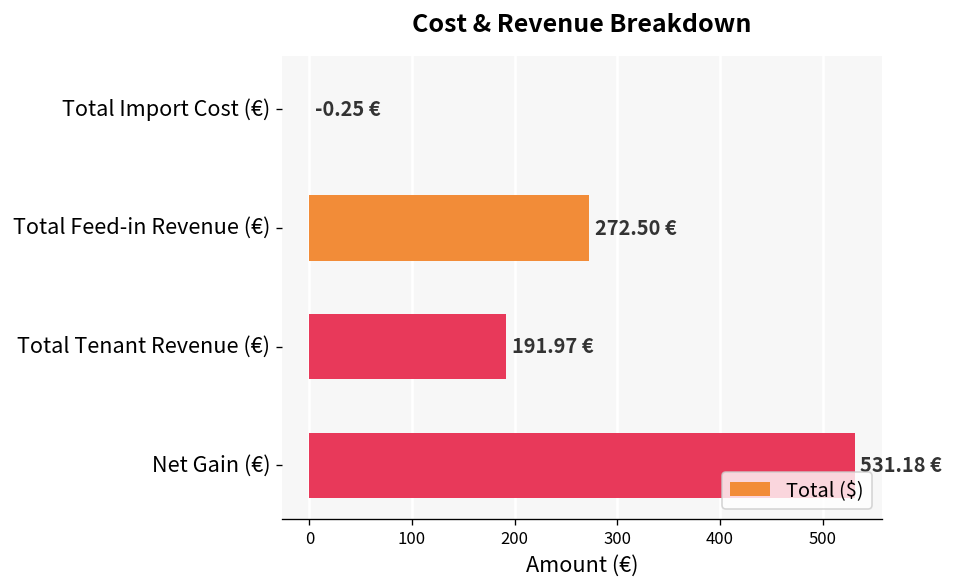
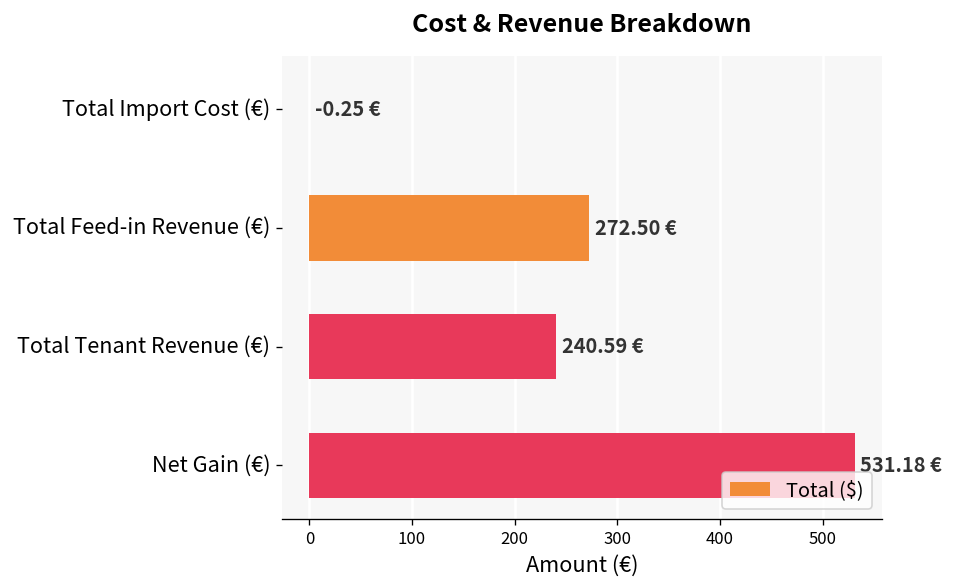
  {
    "Total Import Cost (€)": -0.25,
    "Total Feed-in Revenue (€)": 272.50,
-   "Total Tenant Revenue (€)": 191.97
+   "Total Tenant Revenue (€)": 240.59
  }
